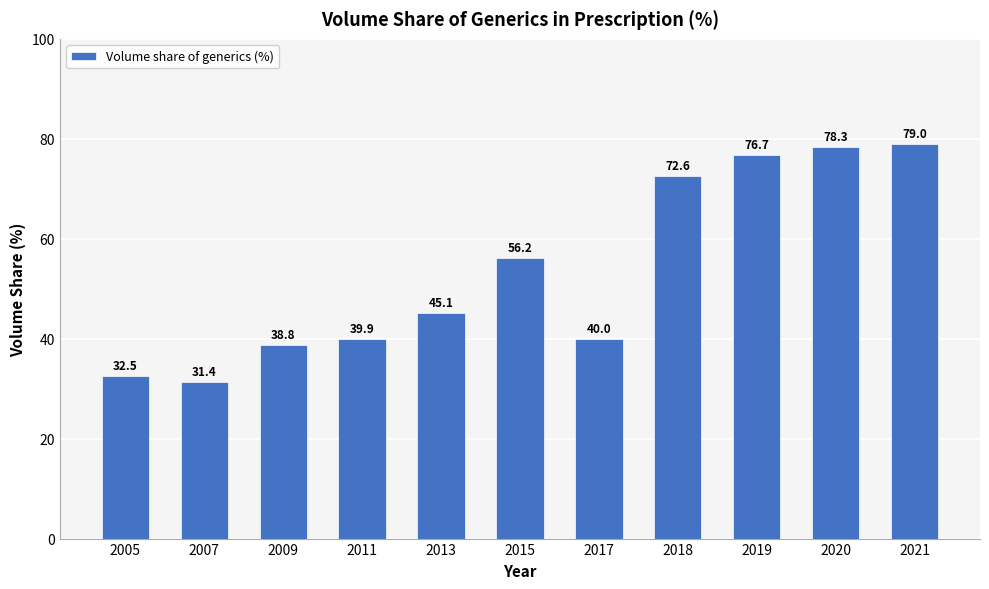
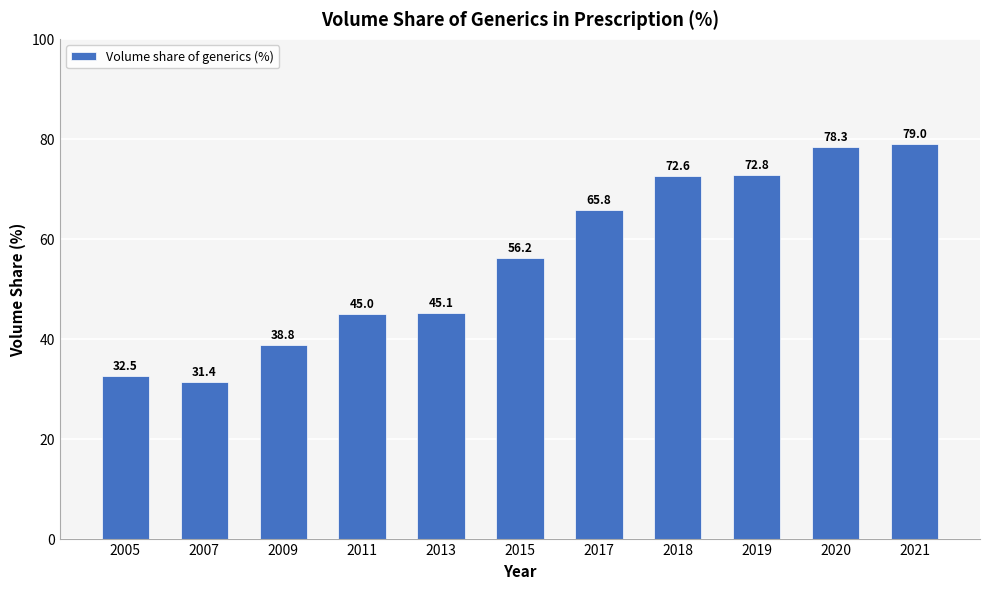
  {
    "2005": 32.5,
    "2007": 31.4,
    "2009": 38.8,
-   "2011": 39.9,
+   "2011": 45.0,
    "2013": 45.1,
    "2015": 56.2,
-   "2017": 40.0,
+   "2017": 65.8,
    "2018": 72.6,
-   "2019": 76.7,
+   "2019": 72.8,
    "2020": 78.3,
    "2021": 79.0
  }
